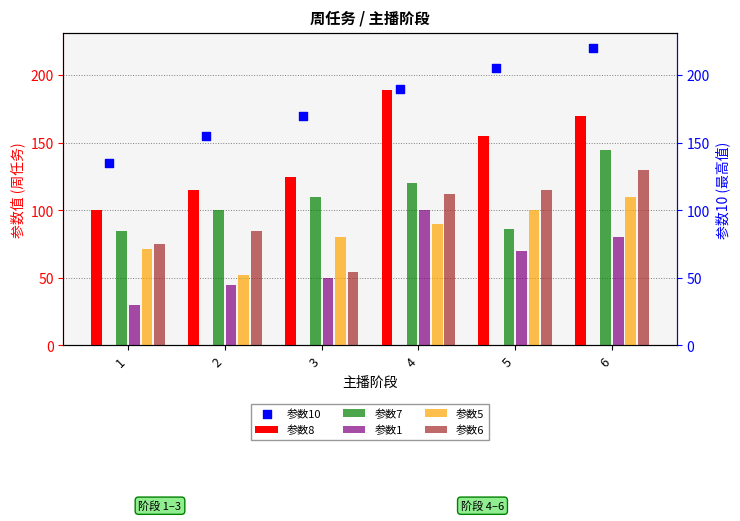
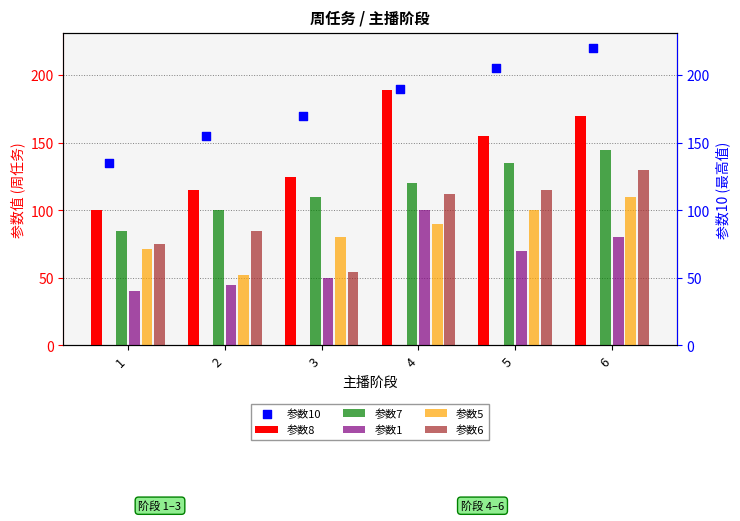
  {
    "参数8": {
      "1": 100,
      "2": 115,
      "3": 125,
      "4": 189,
      "5": 155,
      "6": 170
    },
    "参数7": {
      "1": 85,
      "2": 100,
      "3": 110,
      "4": 120,
-     "5": 86,
+     "5": 135,
      "6": 145
    },
    "参数1": {
-     "1": 30,
+     "1": 40,
      "2": 45,
      "3": 50,
      "4": 100,
      "5": 70,
      "6": 80
    },
    "参数5": {
      "1": 71,
      "2": 52,
      "3": 80,
      "4": 90,
      "5": 100,
      "6": 110
    },
    "参数6": {
      "1": 75,
      "2": 85,
      "3": 54,
      "4": 112,
      "5": 115,
      "6": 130
    }
  }
